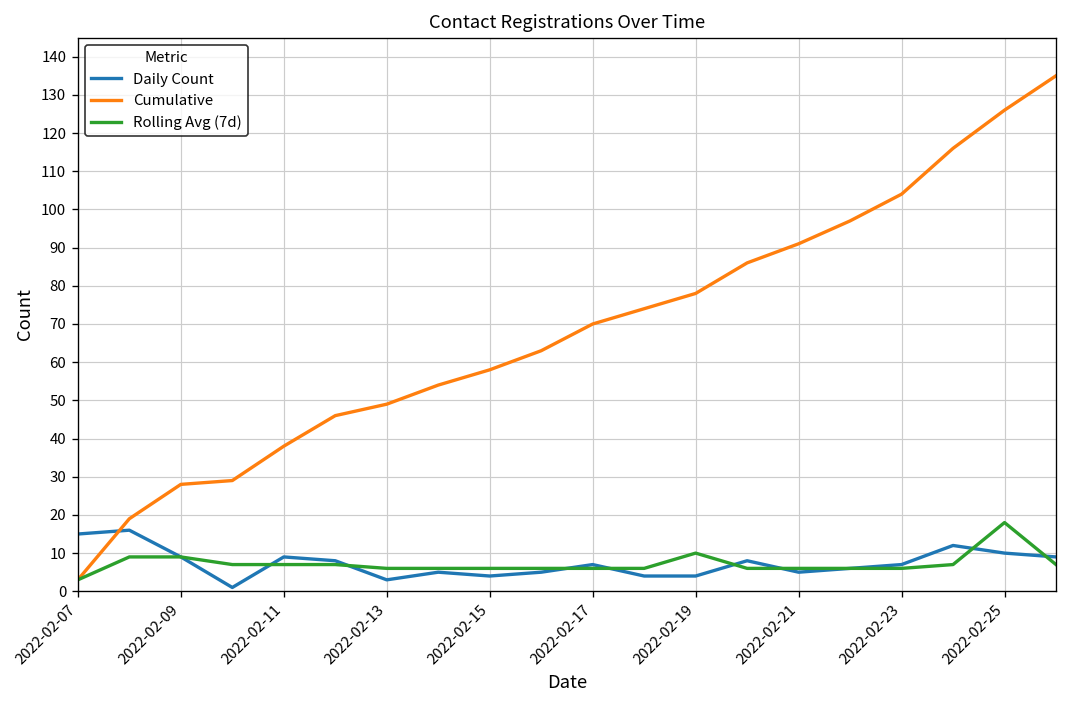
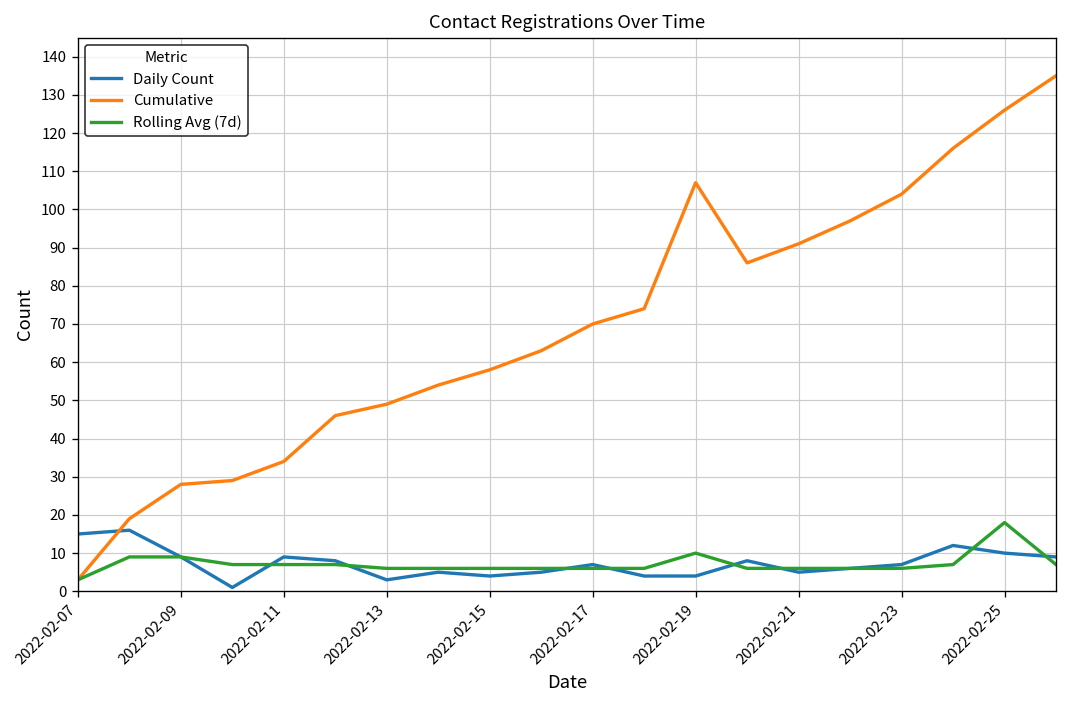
  {
    "Daily Count": {
      "2022-02-07": 15,
      "2022-02-11": 9,
      "2022-02-13": 3,
      "2022-02-15": 4,
      "2022-02-17": 7,
      "2022-02-19": 4,
      "2022-02-21": 5,
      "2022-02-23": 7,
      "2022-02-25": 10
    },
    "Cumulative": {
      "2022-02-09": 28,
-     "2022-02-11": 38,
+     "2022-02-11": 34,
      "2022-02-13": 49,
      "2022-02-15": 58,
      "2022-02-17": 70,
-     "2022-02-19": 78,
+     "2022-02-19": 107,
      "2022-02-21": 91,
      "2022-02-23": 104,
      "2022-02-25": 126
    },
    "Rolling Avg (7d)": {
      "2022-02-11": 7,
      "2022-02-13": 6,
      "2022-02-15": 6,
      "2022-02-17": 6,
      "2022-02-19": 10,
      "2022-02-21": 6,
      "2022-02-23": 6,
      "2022-02-25": 18
    }
  }
